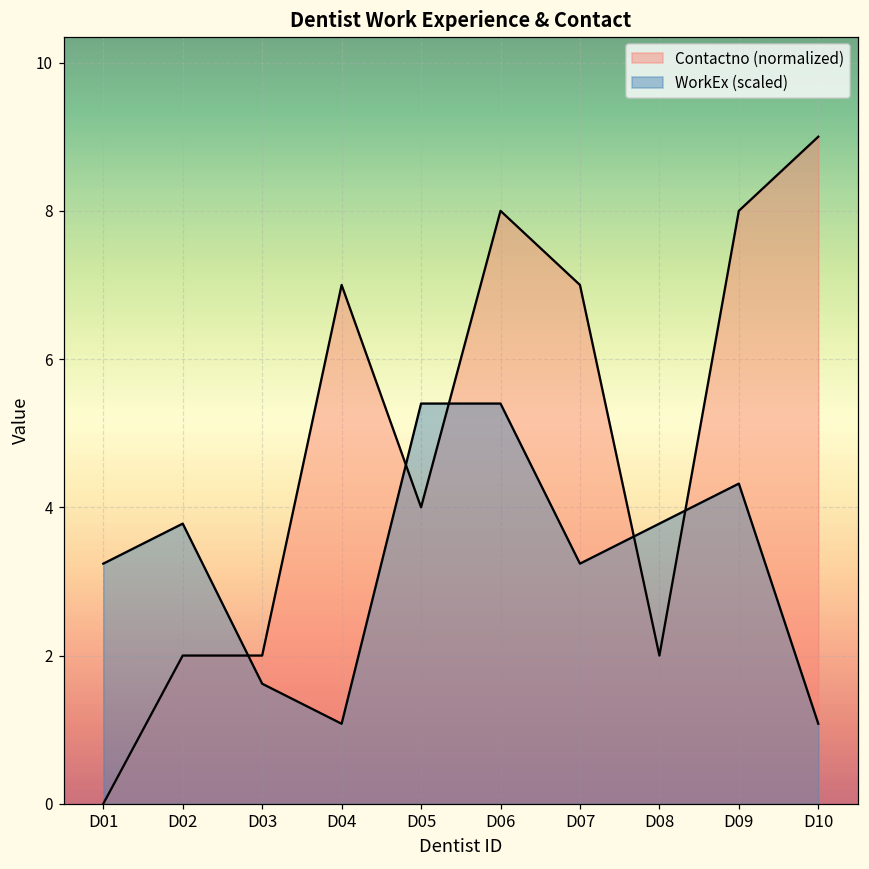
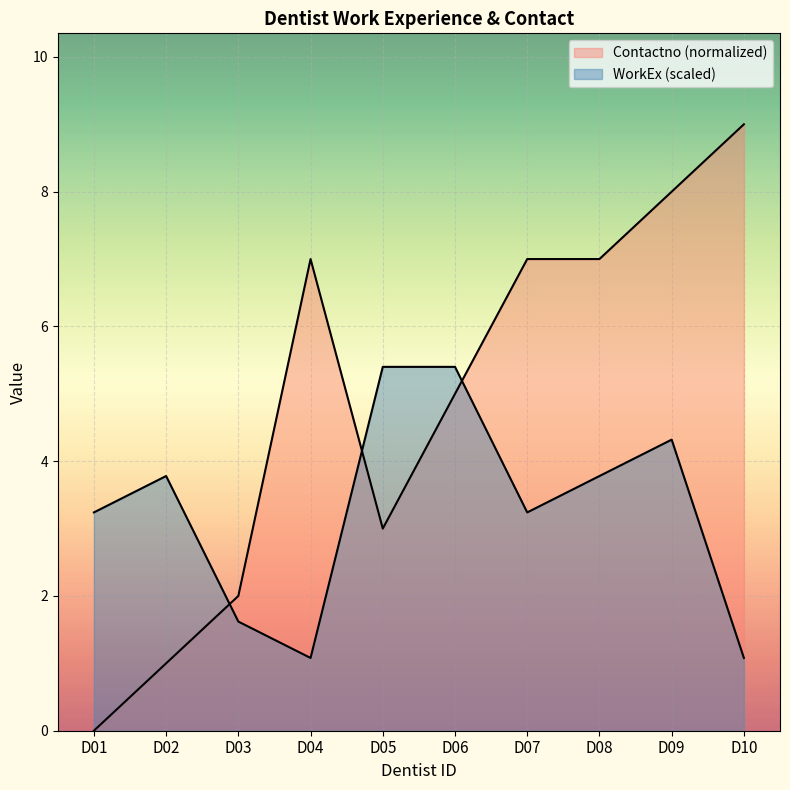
  {
    "Contactno (normalized)": {
      "D01": 0.0,
-     "D02": 2.0,
+     "D02": 1.0,
      "D03": 2.0,
      "D04": 7.0,
-     "D05": 4.0,
-     "D06": 8.0,
+     "D05": 3.0,
+     "D06": 5.0,
      "D07": 7.0,
-     "D08": 2.0,
+     "D08": 7.0,
      "D09": 8.0,
      "D10": 9.0
    },
    "WorkEx (scaled)": {
      "D01": 3.2,
      "D02": 3.8,
      "D03": 1.6,
      "D04": 1.1,
      "D05": 5.4,
      "D06": 5.4,
      "D07": 3.2,
      "D08": 3.8,
      "D09": 4.3,
      "D10": 1.1
    }
  }
